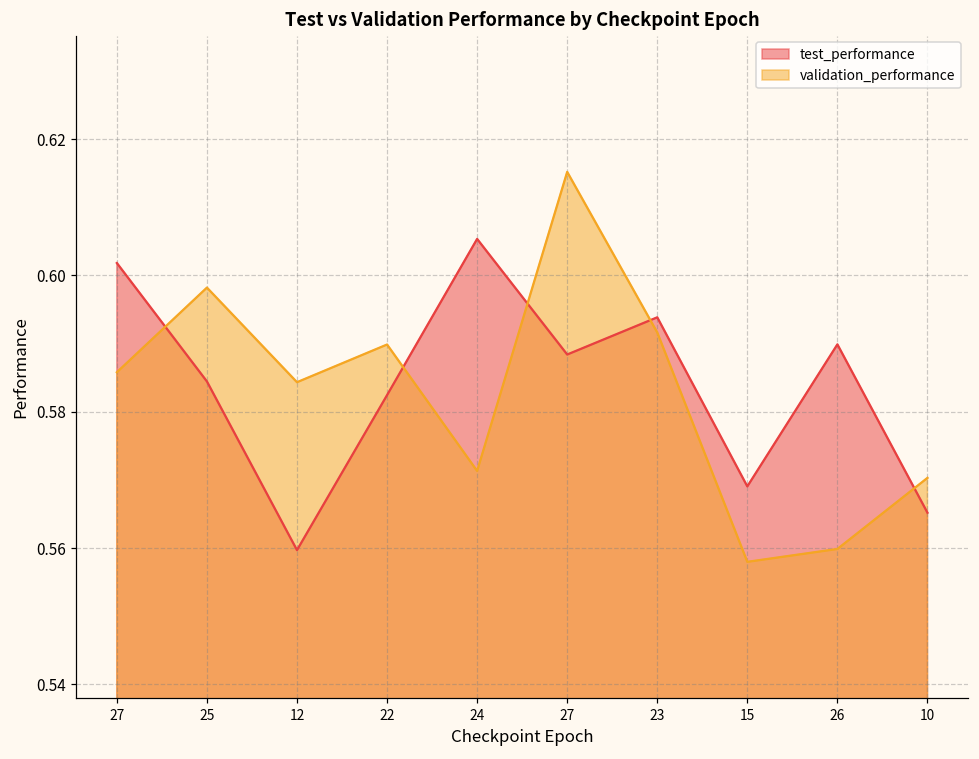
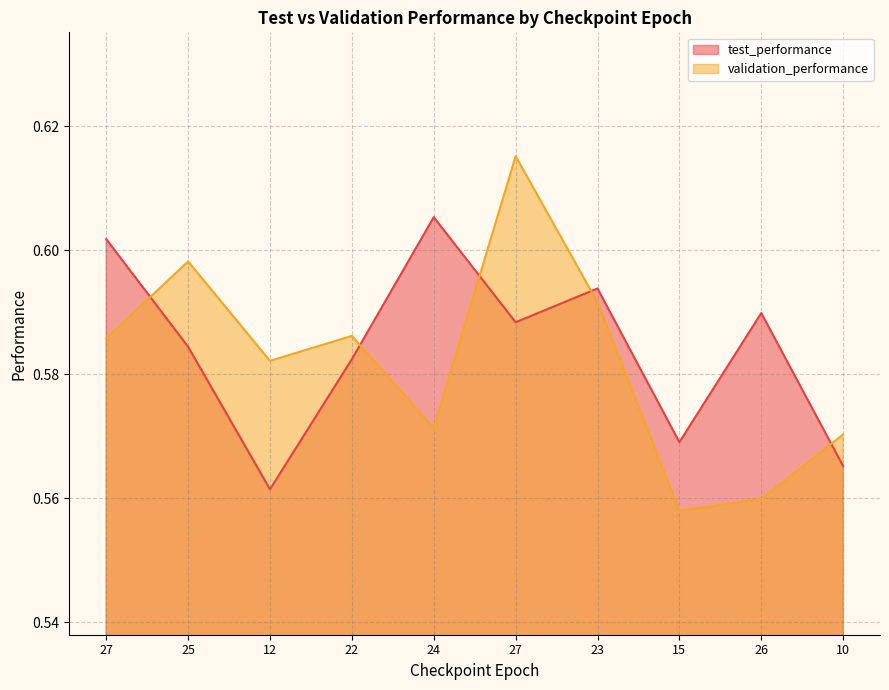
  {
    "test_performance": {
      "25": 0.584,
-     "12": 0.560,
+     "12": 0.561,
      "22": 0.582,
      "24": 0.605,
      "23": 0.594,
      "15": 0.569,
      "26": 0.590,
      "10": 0.565
    },
    "validation_performance": {
      "25": 0.598,
-     "12": 0.584,
-     "22": 0.590,
+     "12": 0.582,
+     "22": 0.586,
      "24": 0.571,
      "23": 0.592,
      "15": 0.558,
      "26": 0.560,
      "10": 0.570
    }
  }
